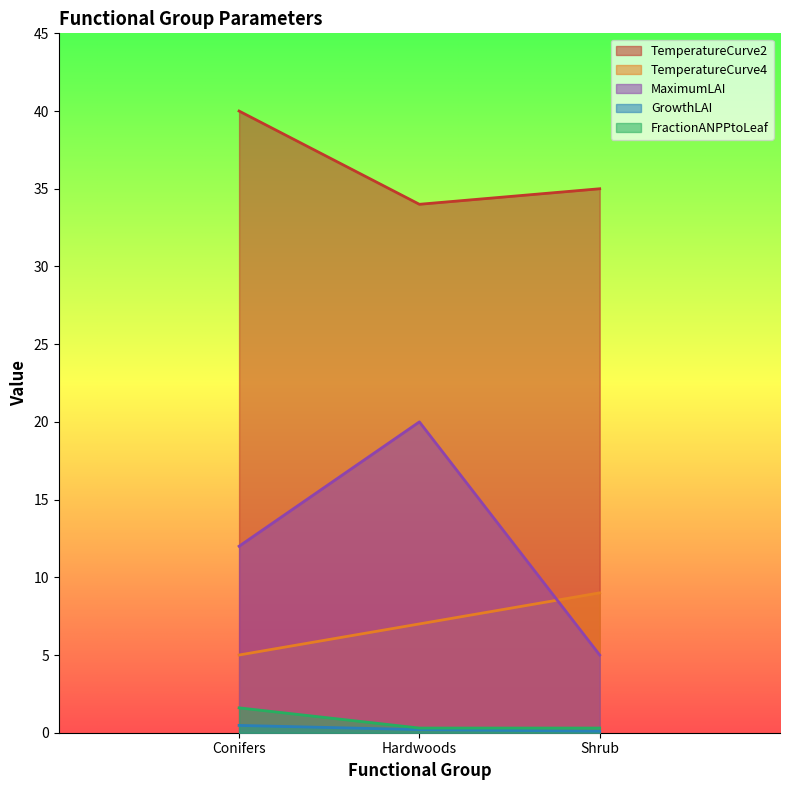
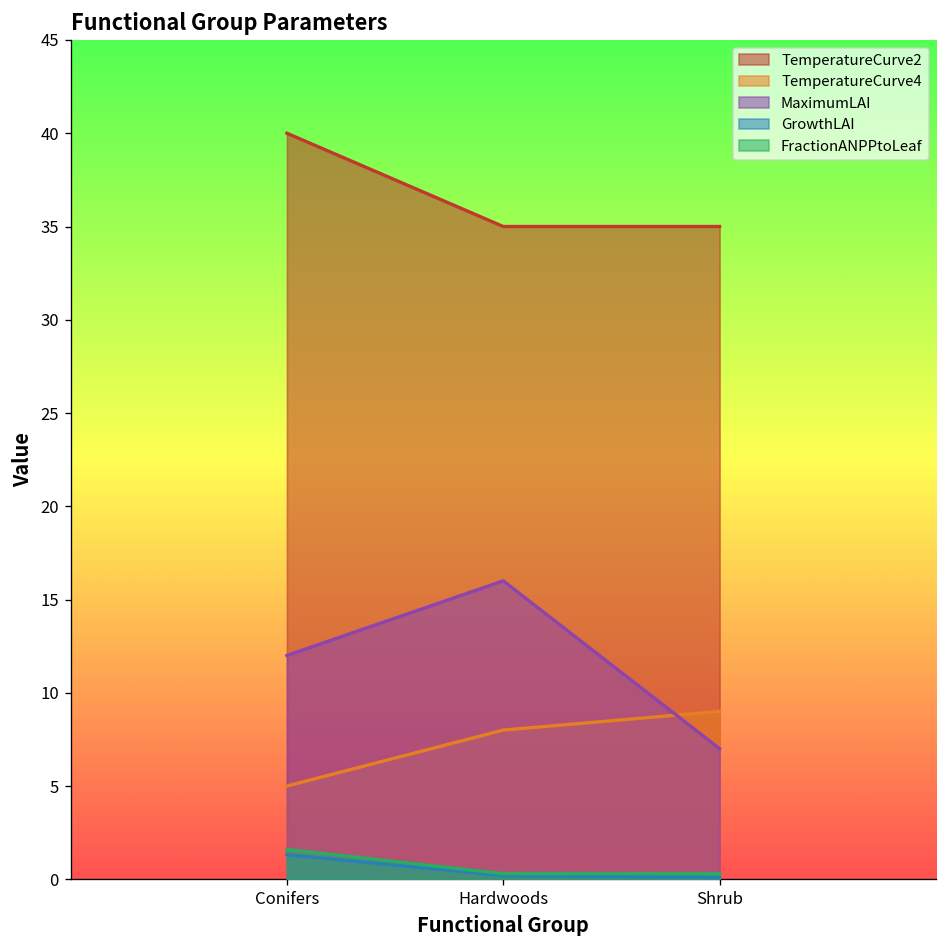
  {
    "TemperatureCurve2": {
      "Conifers": 40,
-     "Hardwoods": 34,
+     "Hardwoods": 35,
      "Shrub": 35
    },
    "TemperatureCurve4": {
      "Conifers": 5,
-     "Hardwoods": 7,
+     "Hardwoods": 8,
      "Shrub": 9
    },
    "MaximumLAI": {
      "Conifers": 12,
-     "Hardwoods": 20,
-     "Shrub": 5
+     "Hardwoods": 16,
+     "Shrub": 7
    },
    "GrowthLAI": {
-     "Conifers": 0.5,
+     "Conifers": 1.3,
      "Shrub": 0.1
    },
    "FractionANPPtoLeaf": {
      "Conifers": 1.6,
      "Shrub": 0.3
    }
  }
